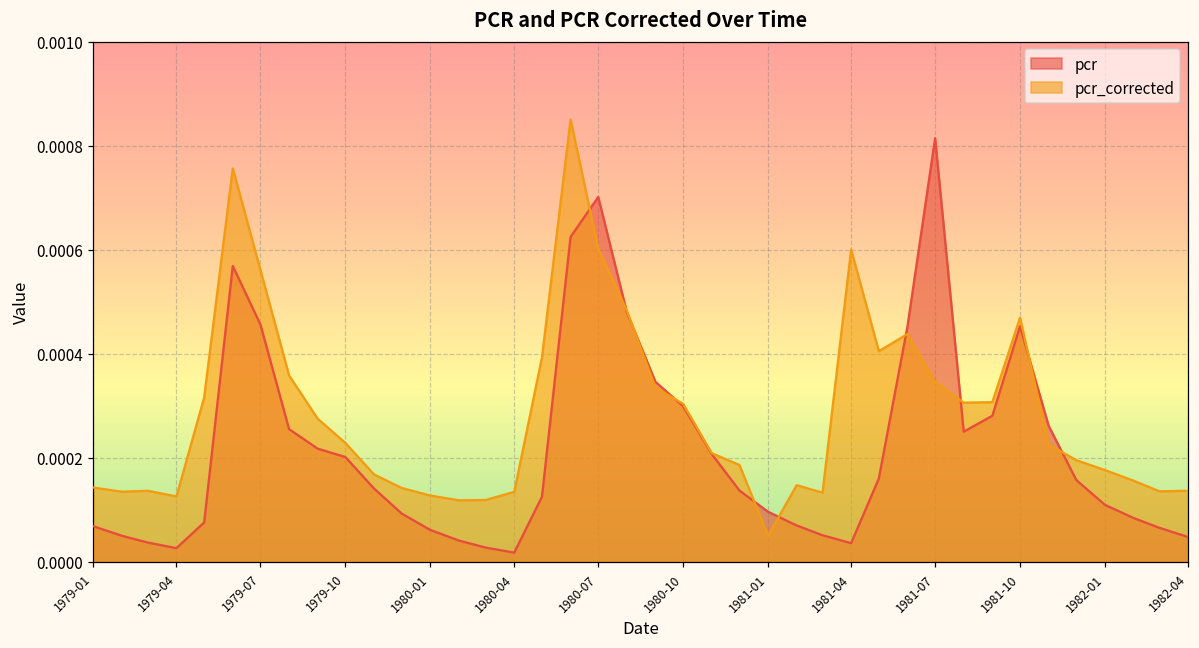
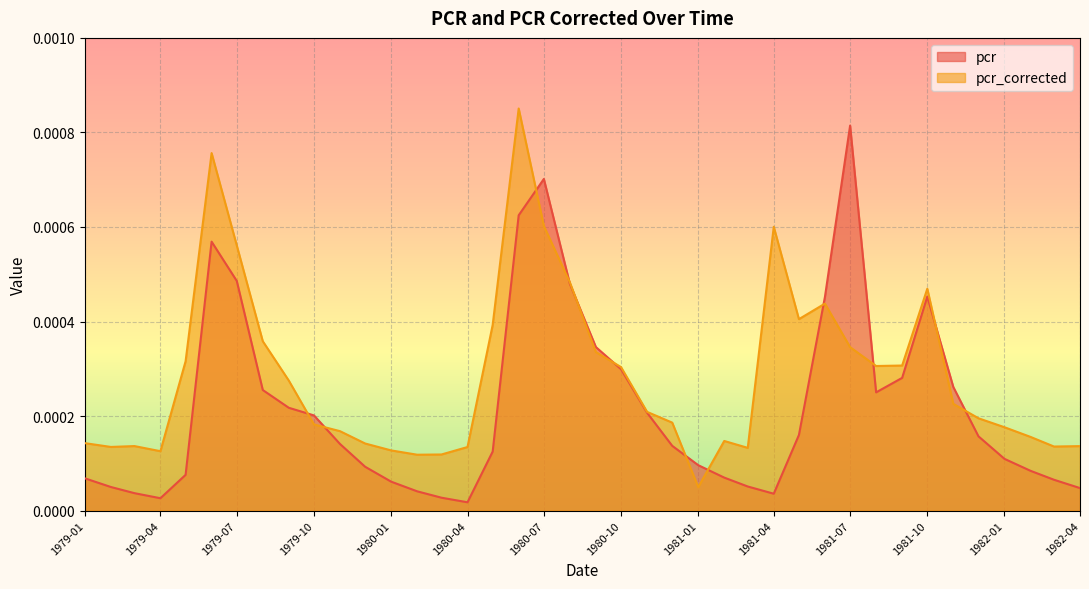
  {
    "pcr": {
      "1979-01": 0.00007,
      "1979-04": 0.00003,
-     "1979-07": 0.00046,
+     "1979-07": 0.00049,
      "1979-10": 0.00020,
      "1980-01": 0.00006,
      "1980-04": 0.00002,
      "1980-07": 0.00070,
      "1981-01": 0.00010,
      "1981-04": 0.00004,
      "1981-07": 0.00081,
      "1981-10": 0.00045,
      "1982-01": 0.00011,
      "1982-04": 0.00005
    },
    "pcr_corrected": {
      "1979-01": 0.00014,
      "1979-04": 0.00013,
      "1979-07": 0.00056,
-     "1979-10": 0.00023,
+     "1979-10": 0.00018,
      "1980-01": 0.00013,
      "1980-04": 0.00013,
      "1980-07": 0.00060,
      "1981-01": 0.00005,
      "1981-04": 0.00060,
      "1981-07": 0.00035,
      "1981-10": 0.00047,
      "1982-01": 0.00018,
      "1982-04": 0.00014
    }
  }
